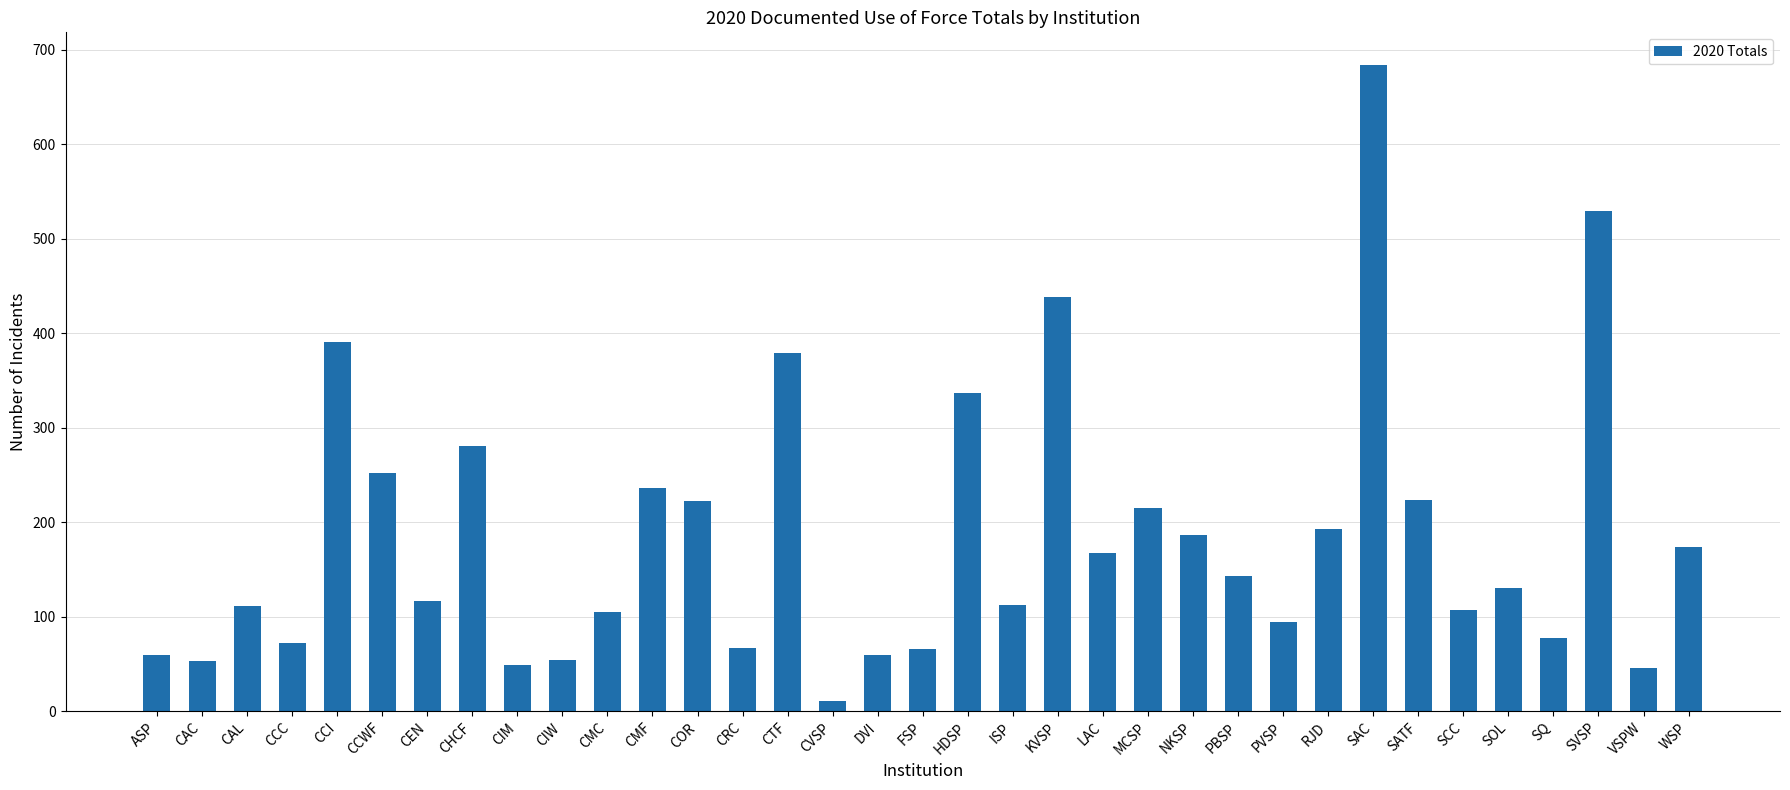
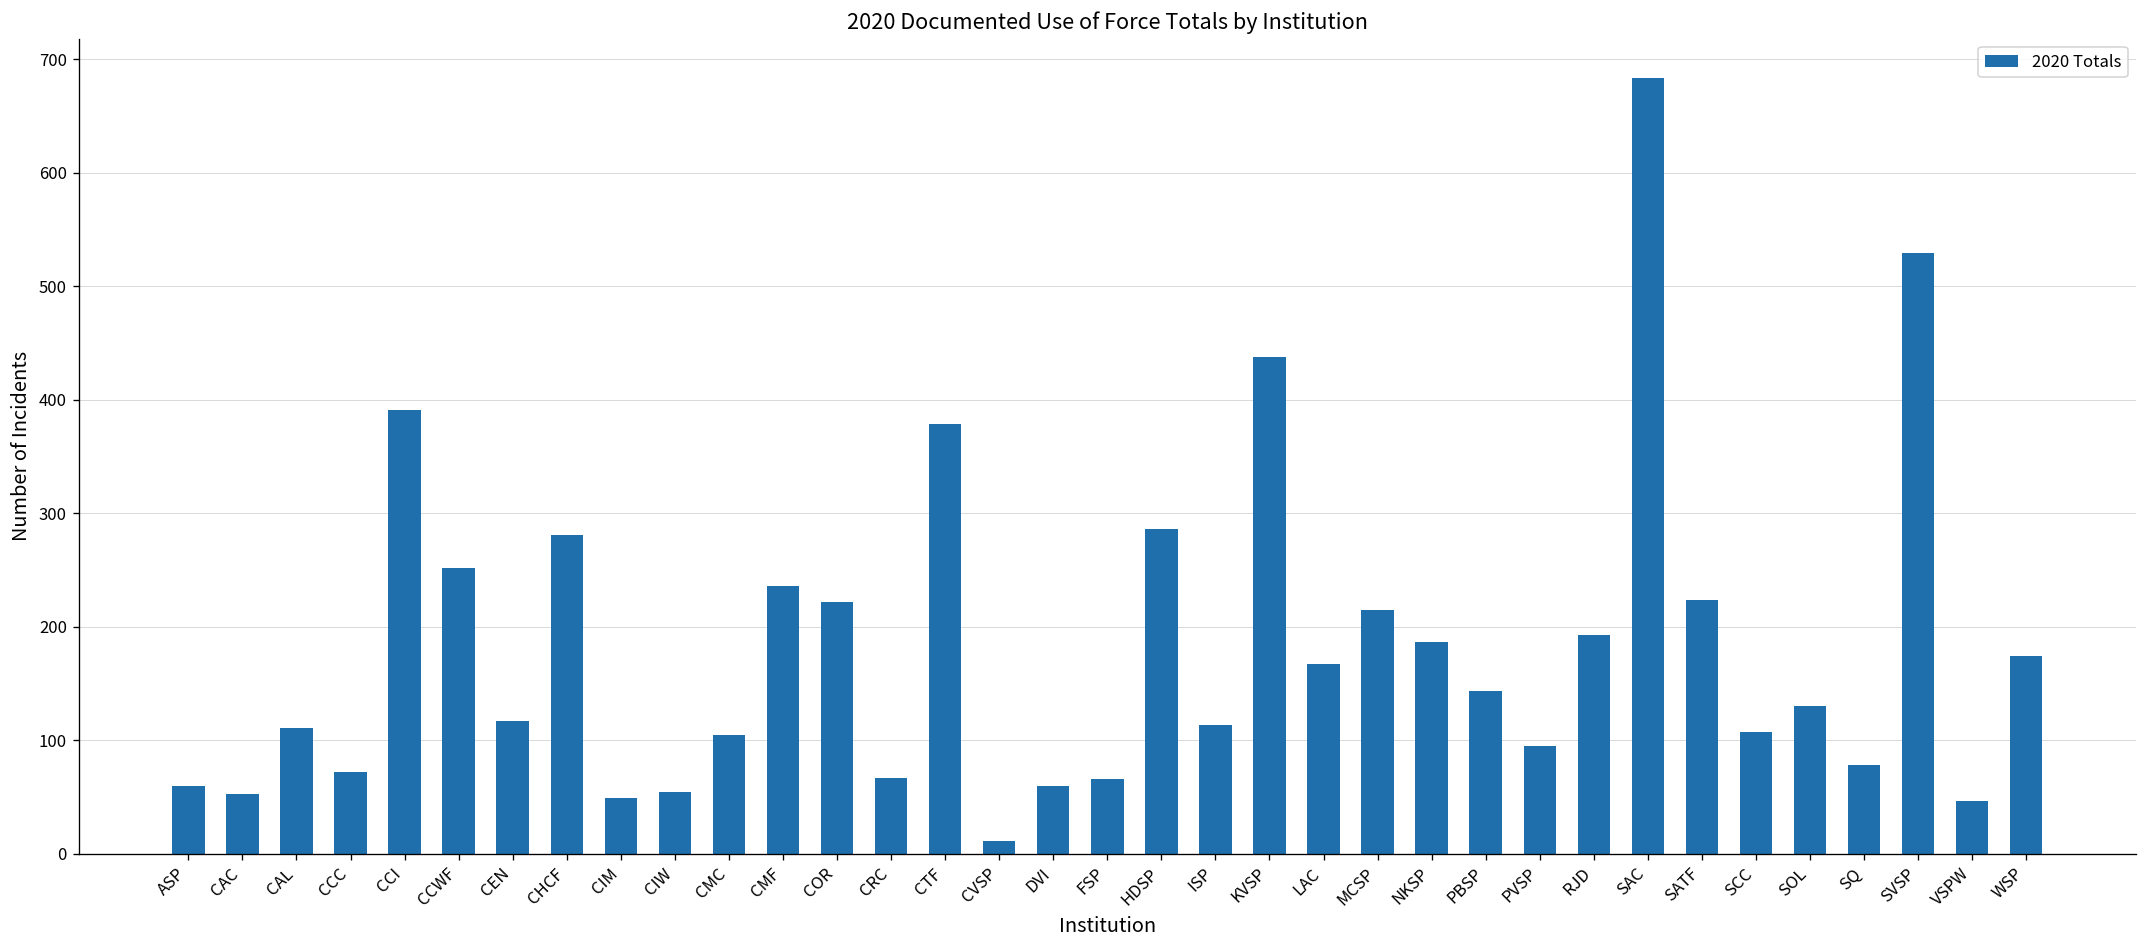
  {
    "ASP": 60,
    "CAC": 50,
    "CAL": 110,
    "CCC": 70,
    "CCI": 390,
    "CCWF": 250,
    "CEN": 120,
    "CHCF": 280,
    "CIM": 50,
    "CIW": 50,
    "CMC": 110,
    "CMF": 240,
    "COR": 220,
    "CRC": 70,
    "CTF": 380,
    "CVSP": 10,
    "DVI": 60,
    "FSP": 70,
-   "HDSP": 340,
+   "HDSP": 290,
    "ISP": 110,
    "KVSP": 440,
    "LAC": 170,
    "MCSP": 220,
    "NKSP": 190,
    "PBSP": 140,
    "PVSP": 100,
    "RJD": 190,
    "SAC": 680,
    "SATF": 220,
    "SCC": 110,
    "SOL": 130,
    "SQ": 80,
    "SVSP": 530,
    "VSPW": 50,
    "WSP": 170
  }
